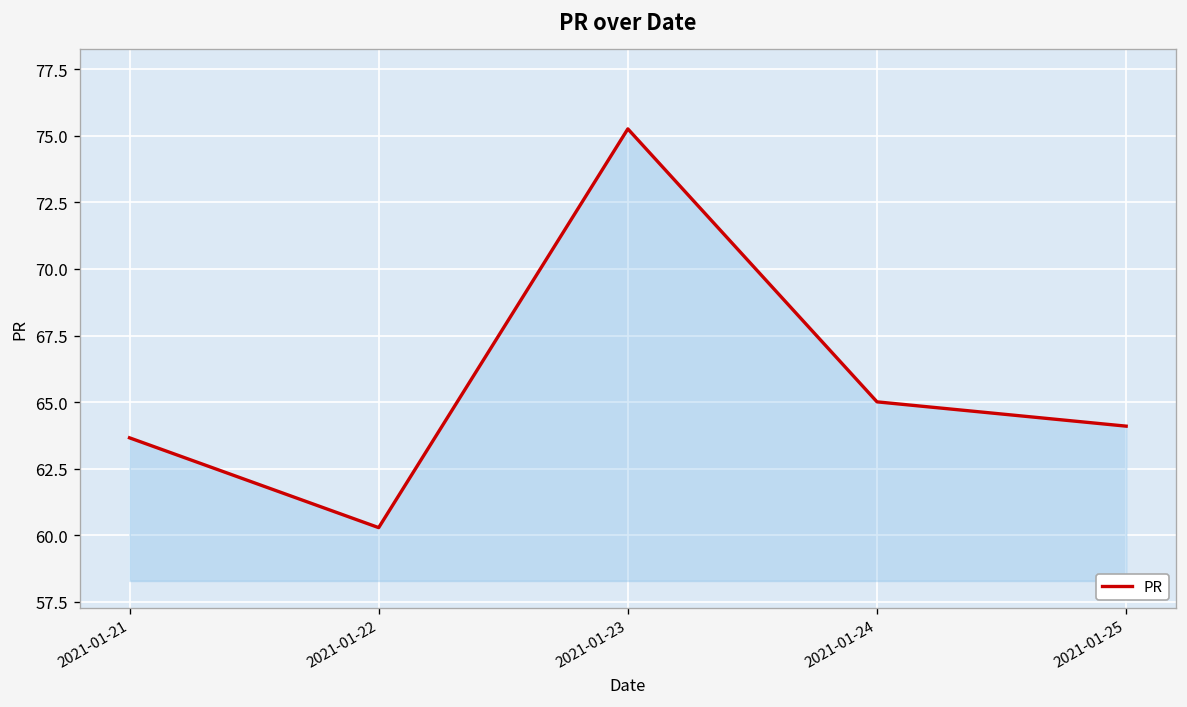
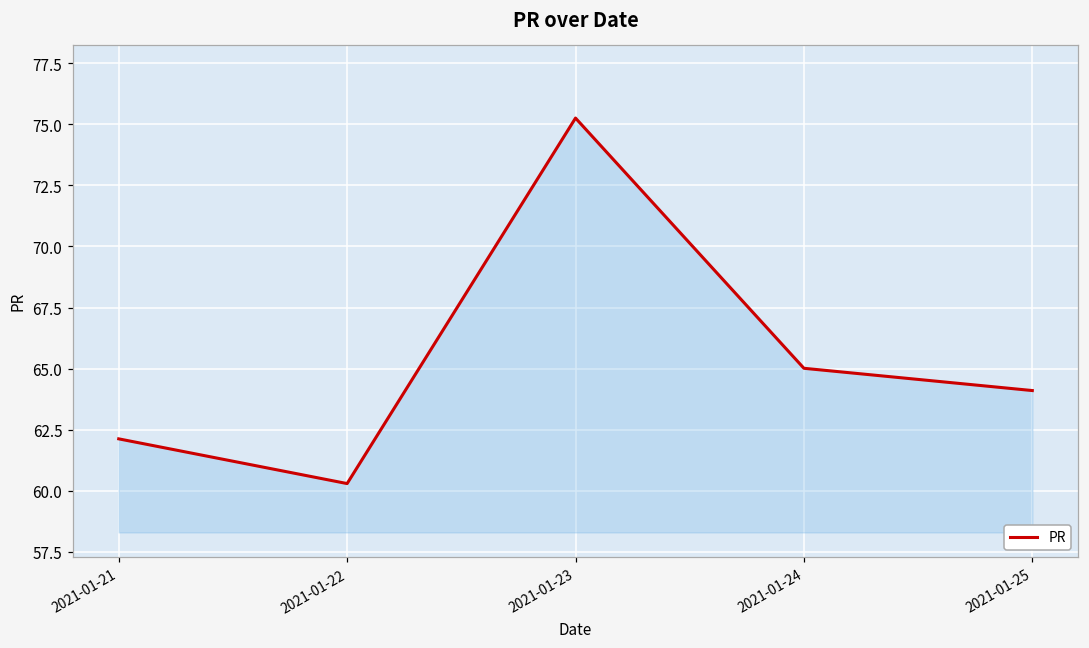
  {
-   "2021-01-21": 63.7,
+   "2021-01-21": 62.1,
    "2021-01-22": 60.3,
    "2021-01-23": 75.3,
    "2021-01-24": 65.0,
    "2021-01-25": 64.1
  }
